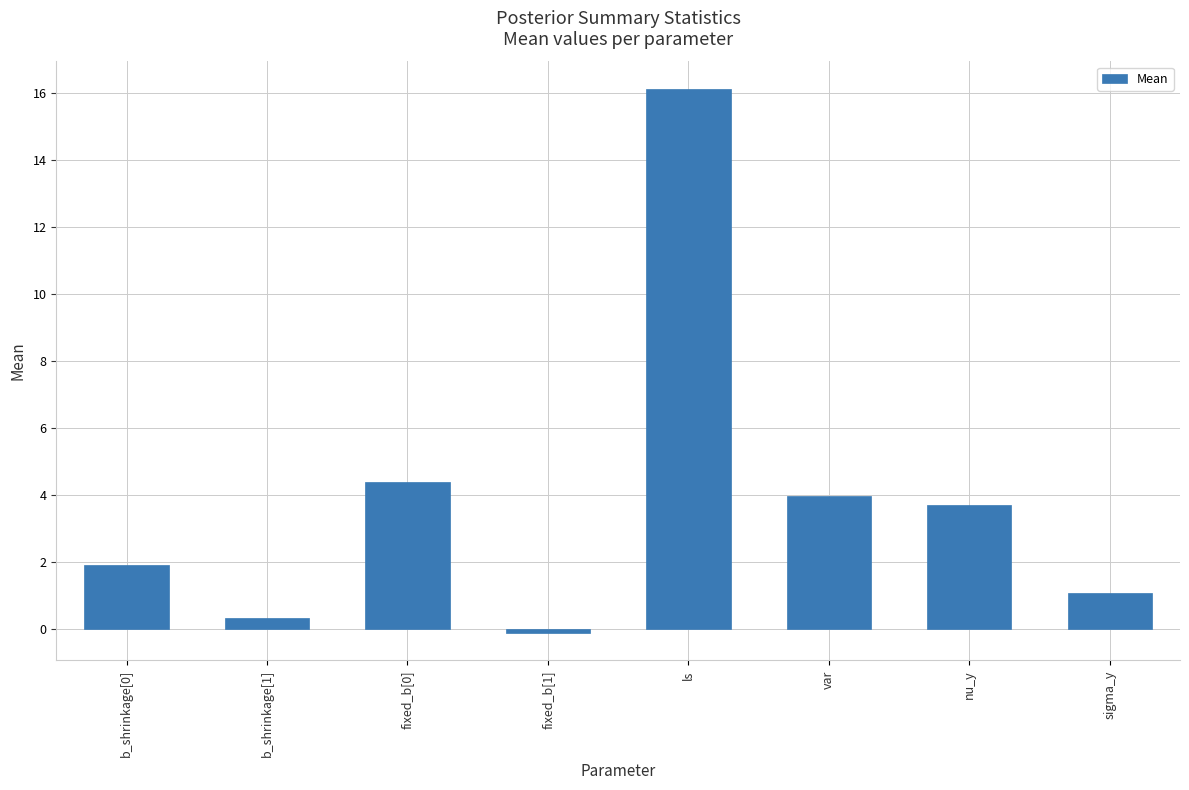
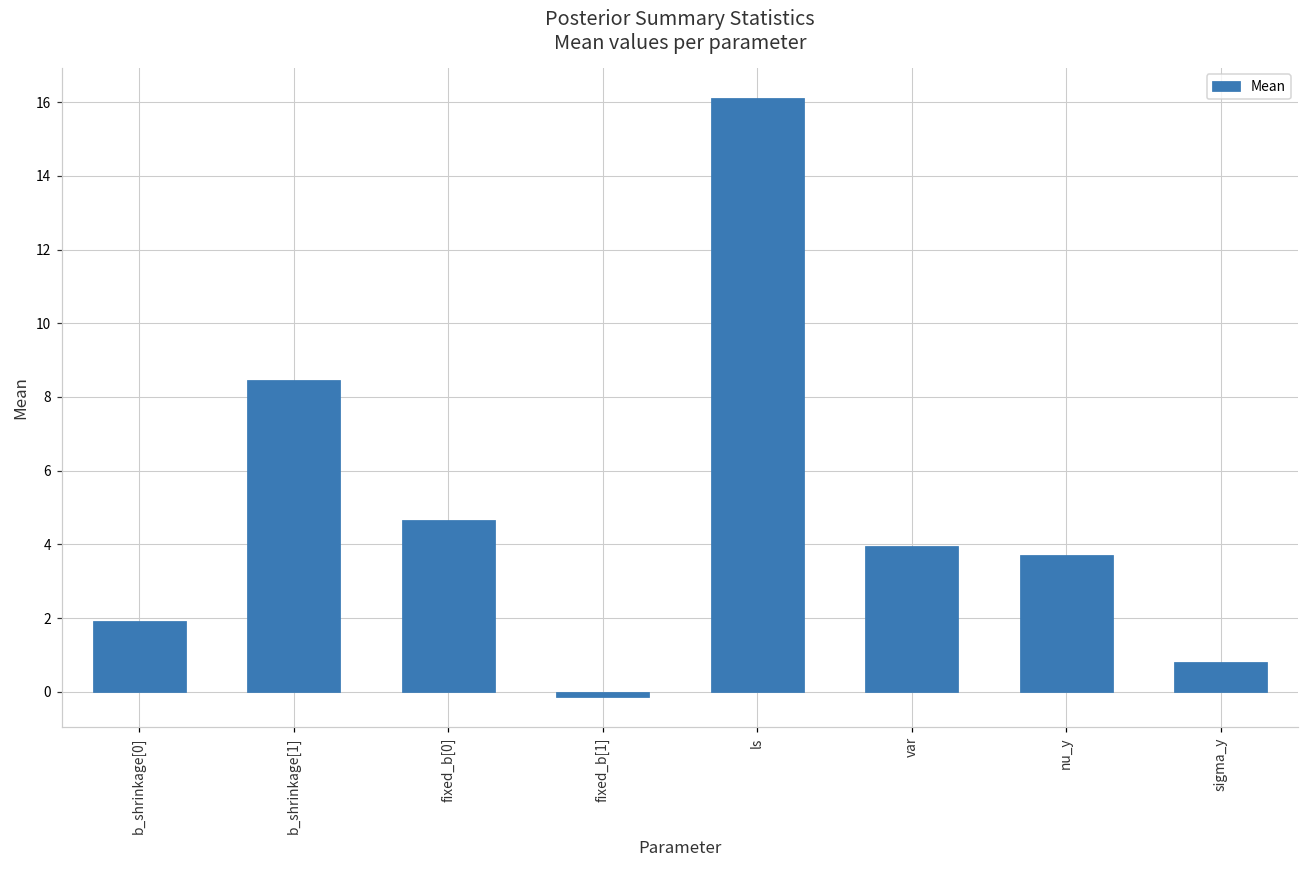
  {
    "b_shrinkage[0]": 1.9,
-   "b_shrinkage[1]": 0.3,
-   "fixed_b[0]": 4.4,
+   "b_shrinkage[1]": 8.5,
+   "fixed_b[0]": 4.7,
    "fixed_b[1]": -0.1,
    "ls": 16.1,
    "var": 4.0,
    "nu_y": 3.7,
-   "sigma_y": 1.1
+   "sigma_y": 0.8
  }
